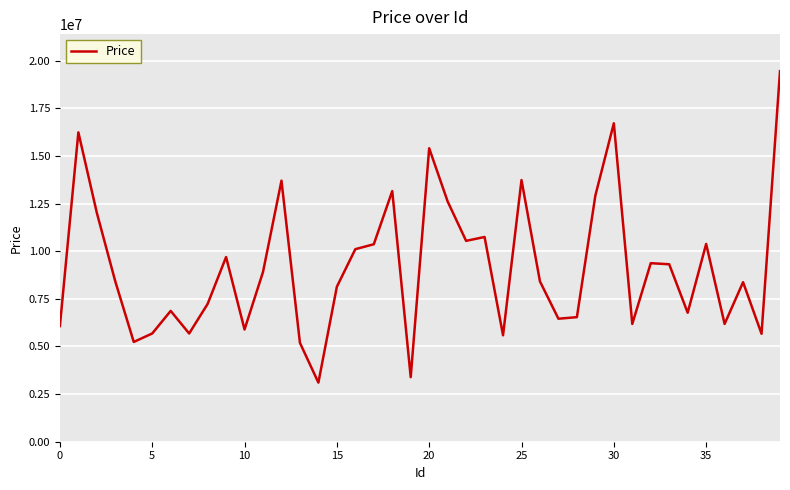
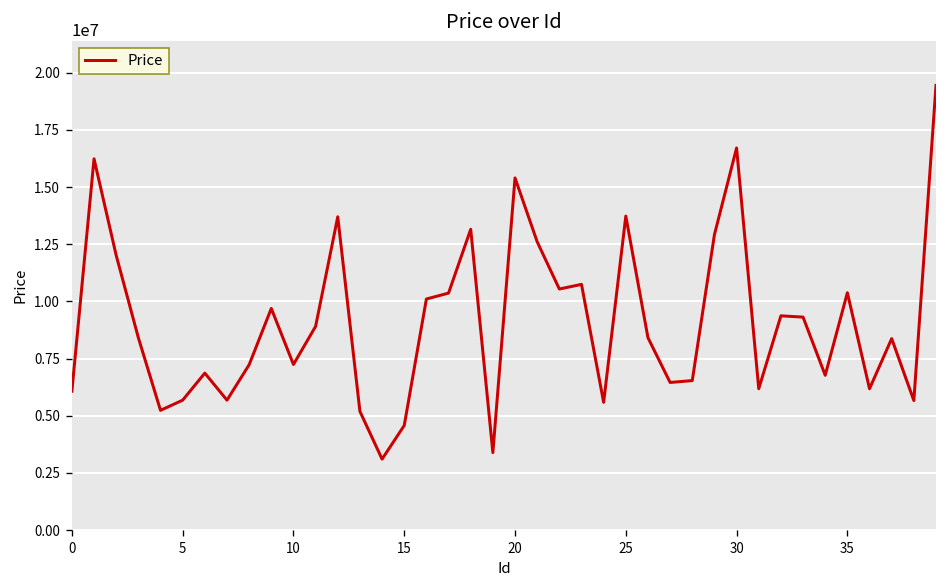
  {
    "0": 6100000,
    "5": 5700000,
-   "10": 5900000,
-   "15": 8100000,
+   "10": 7200000,
+   "15": 4600000,
    "20": 15400000,
    "25": 13700000,
    "30": 16700000,
    "35": 10400000
  }
